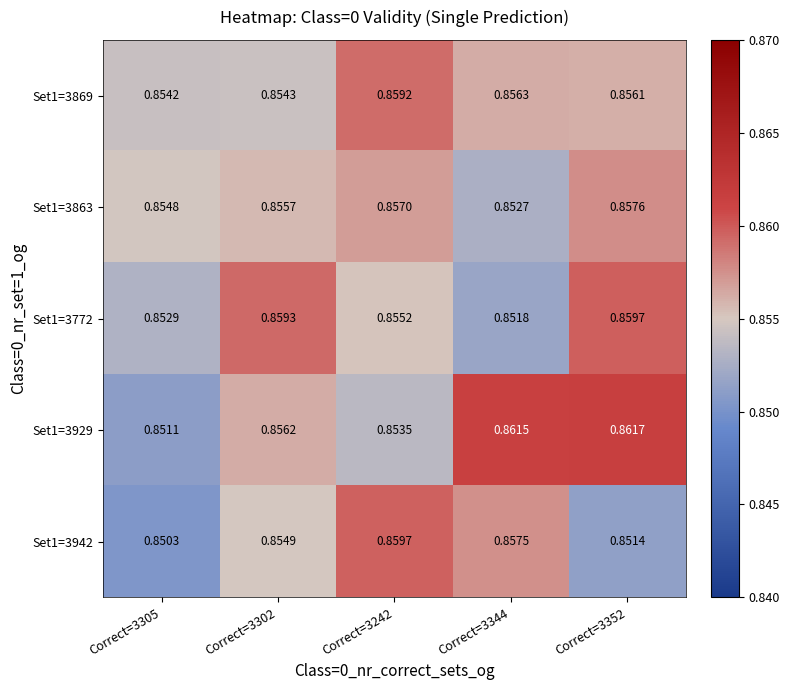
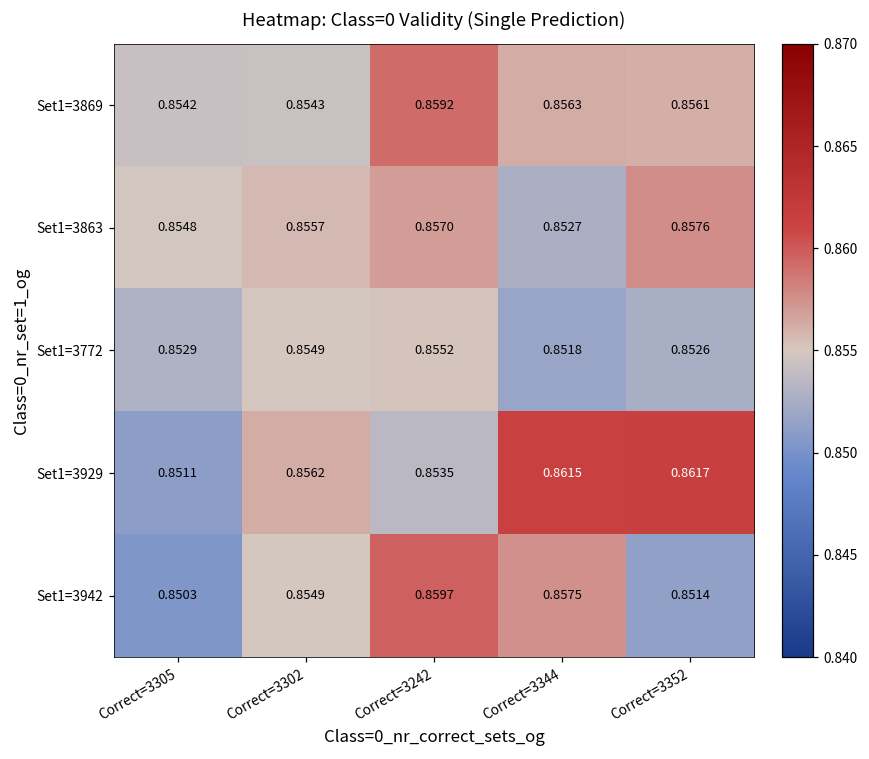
  {
    "Set1=3869": {
      "Correct=3305": 0.8542,
      "Correct=3302": 0.8543,
      "Correct=3242": 0.8592,
      "Correct=3344": 0.8563,
      "Correct=3352": 0.8561
    },
    "Set1=3863": {
      "Correct=3305": 0.8548,
      "Correct=3302": 0.8557,
      "Correct=3242": 0.8570,
      "Correct=3344": 0.8527,
      "Correct=3352": 0.8576
    },
    "Set1=3772": {
      "Correct=3305": 0.8529,
-     "Correct=3302": 0.8593,
+     "Correct=3302": 0.8549,
      "Correct=3242": 0.8552,
      "Correct=3344": 0.8518,
-     "Correct=3352": 0.8597
+     "Correct=3352": 0.8526
    },
    "Set1=3929": {
      "Correct=3305": 0.8511,
      "Correct=3302": 0.8562,
      "Correct=3242": 0.8535,
      "Correct=3344": 0.8615,
      "Correct=3352": 0.8617
    },
    "Set1=3942": {
      "Correct=3305": 0.8503,
      "Correct=3302": 0.8549,
      "Correct=3242": 0.8597,
      "Correct=3344": 0.8575,
      "Correct=3352": 0.8514
    }
  }
